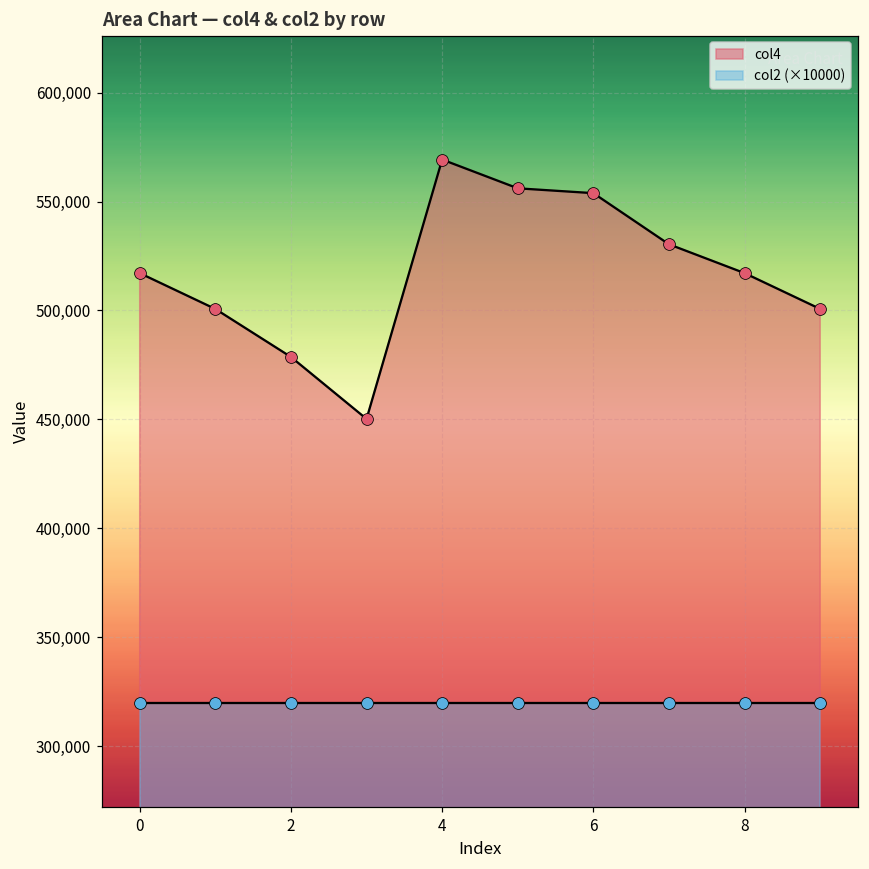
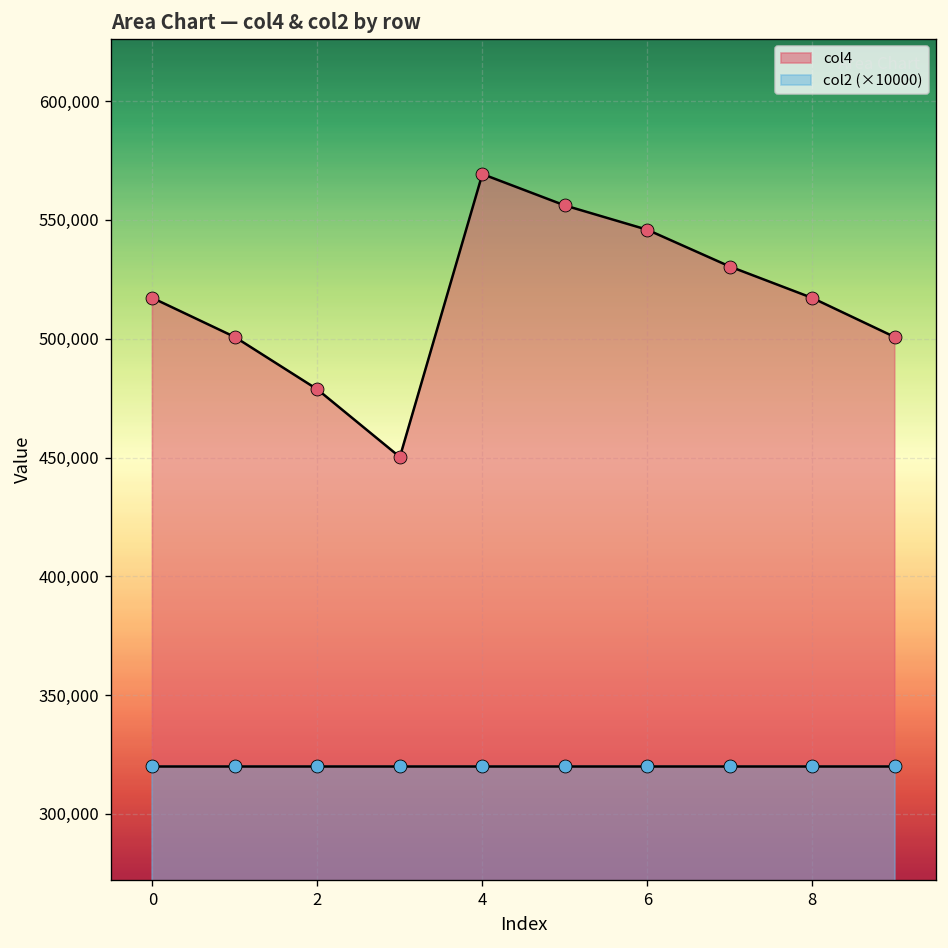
  {
    "col4": {
      "0": "517,000",
      "2": "479,000",
      "4": "569,000",
-     "6": "554,000",
+     "6": "546,000",
      "8": "517,000"
    },
    "col2 (×10000)": {
      "0": "320,000",
      "2": "320,000",
      "4": "320,000",
      "6": "320,000",
      "8": "320,000"
    }
  }
